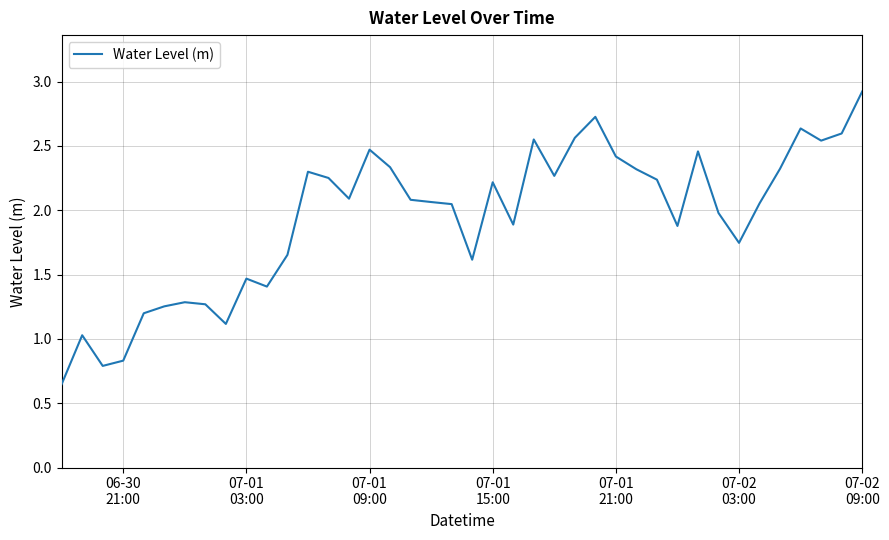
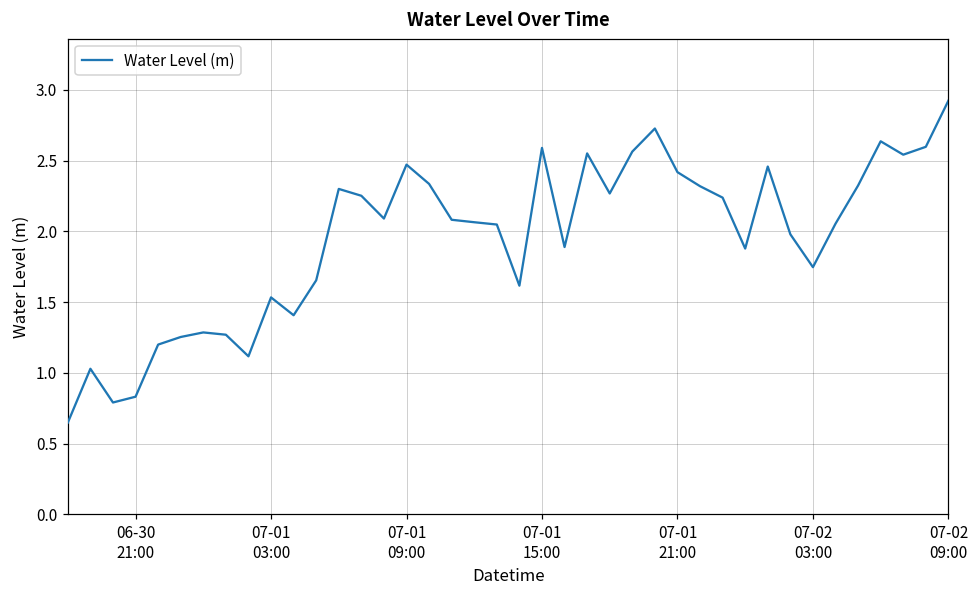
  {
    "06-30 21:00": 0.83,
-   "07-01 03:00": 1.47,
+   "07-01 03:00": 1.53,
    "07-01 09:00": 2.47,
-   "07-01 15:00": 2.22,
+   "07-01 15:00": 2.59,
    "07-01 21:00": 2.42,
    "07-02 03:00": 1.75,
    "07-02 09:00": 2.92
  }
